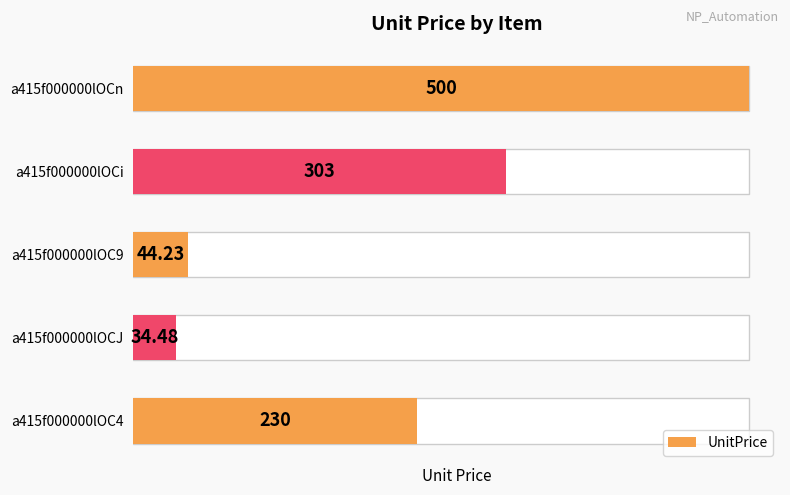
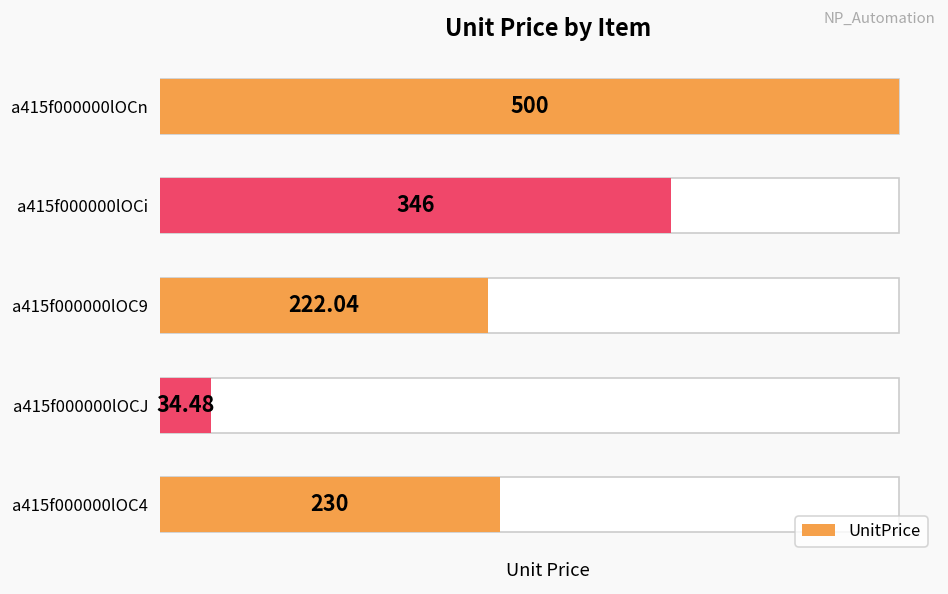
  {
    "UnitPrice": {
      "a415f000000lOCn": 500,
-     "a415f000000lOCi": 303,
-     "a415f000000lOC9": 44.23
+     "a415f000000lOCi": 346,
+     "a415f000000lOC9": 222.04
    }
  }
